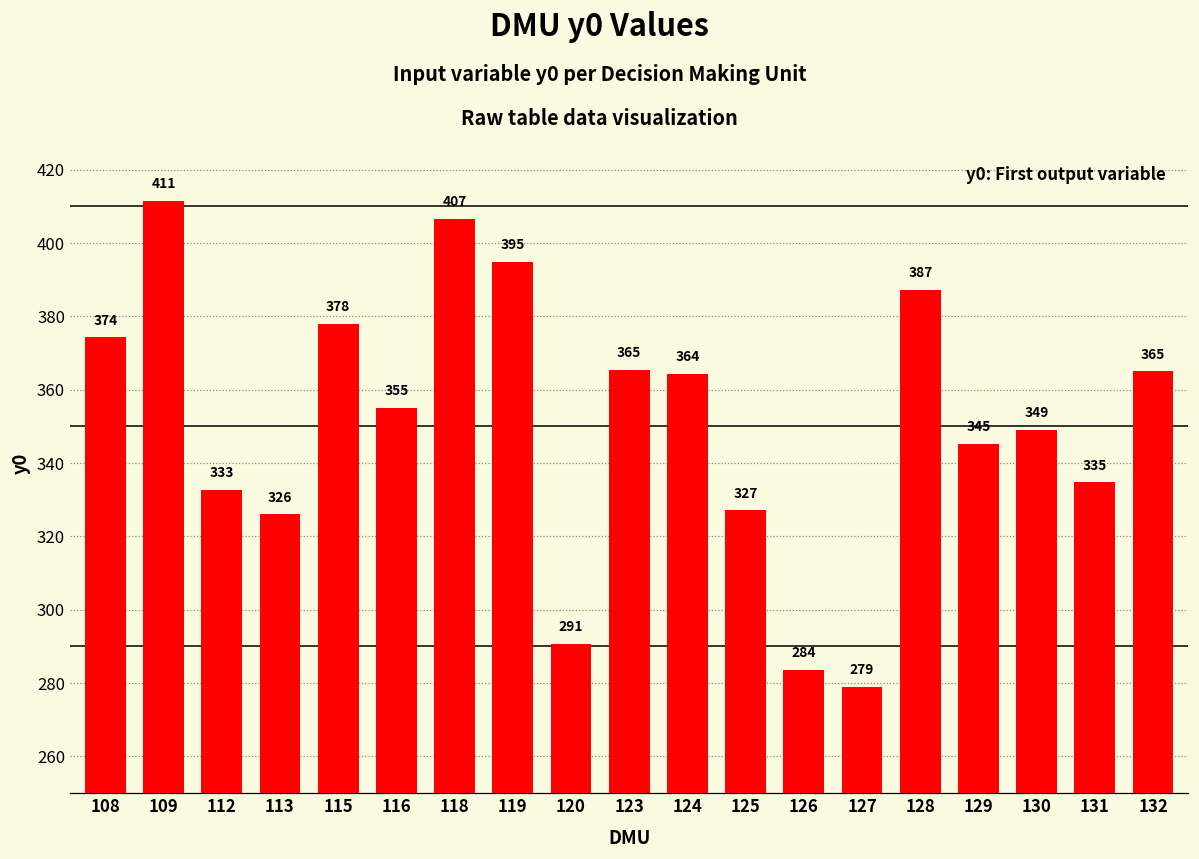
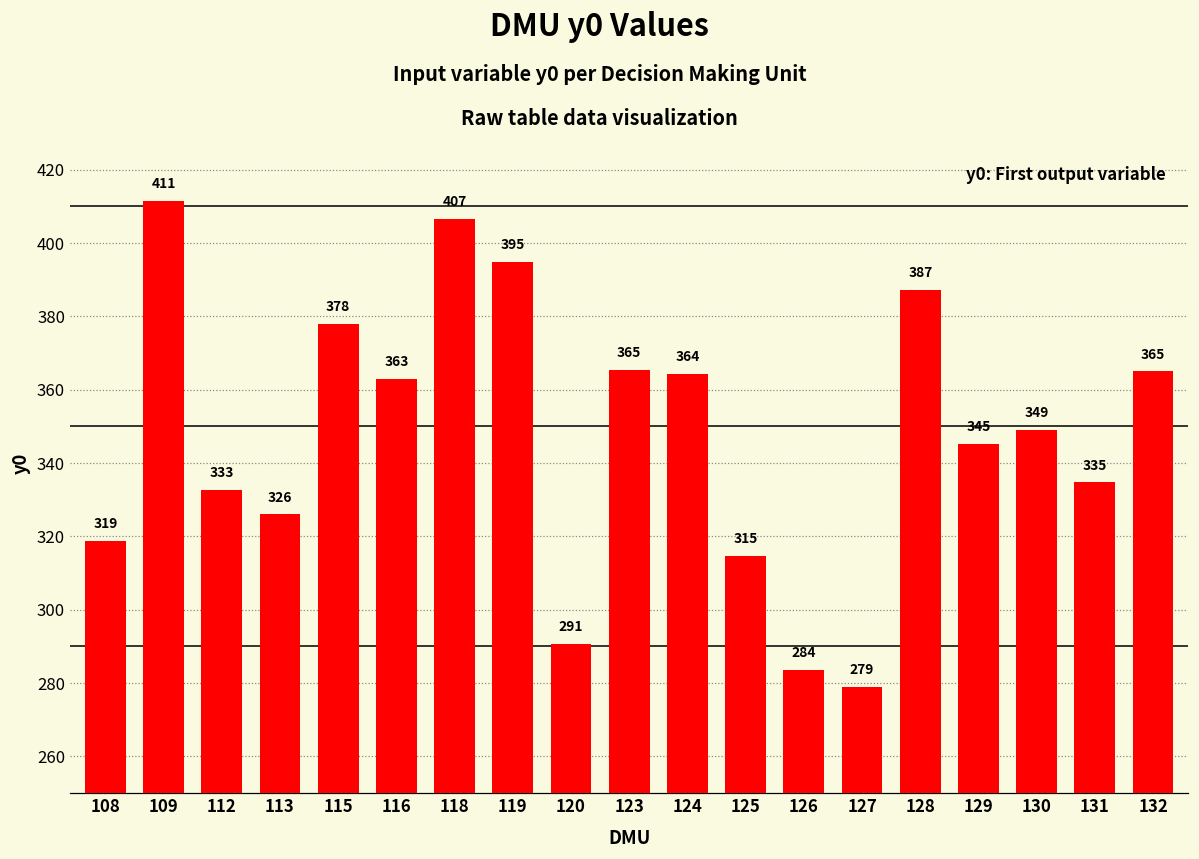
  {
-   "108": 374,
+   "108": 319,
    "109": 411,
    "112": 333,
    "113": 326,
    "115": 378,
-   "116": 355,
+   "116": 363,
    "118": 407,
    "119": 395,
    "120": 291,
    "123": 365,
    "124": 364,
-   "125": 327,
+   "125": 315,
    "126": 284,
    "127": 279,
    "128": 387,
    "129": 345,
    "130": 349,
    "131": 335,
    "132": 365
  }
